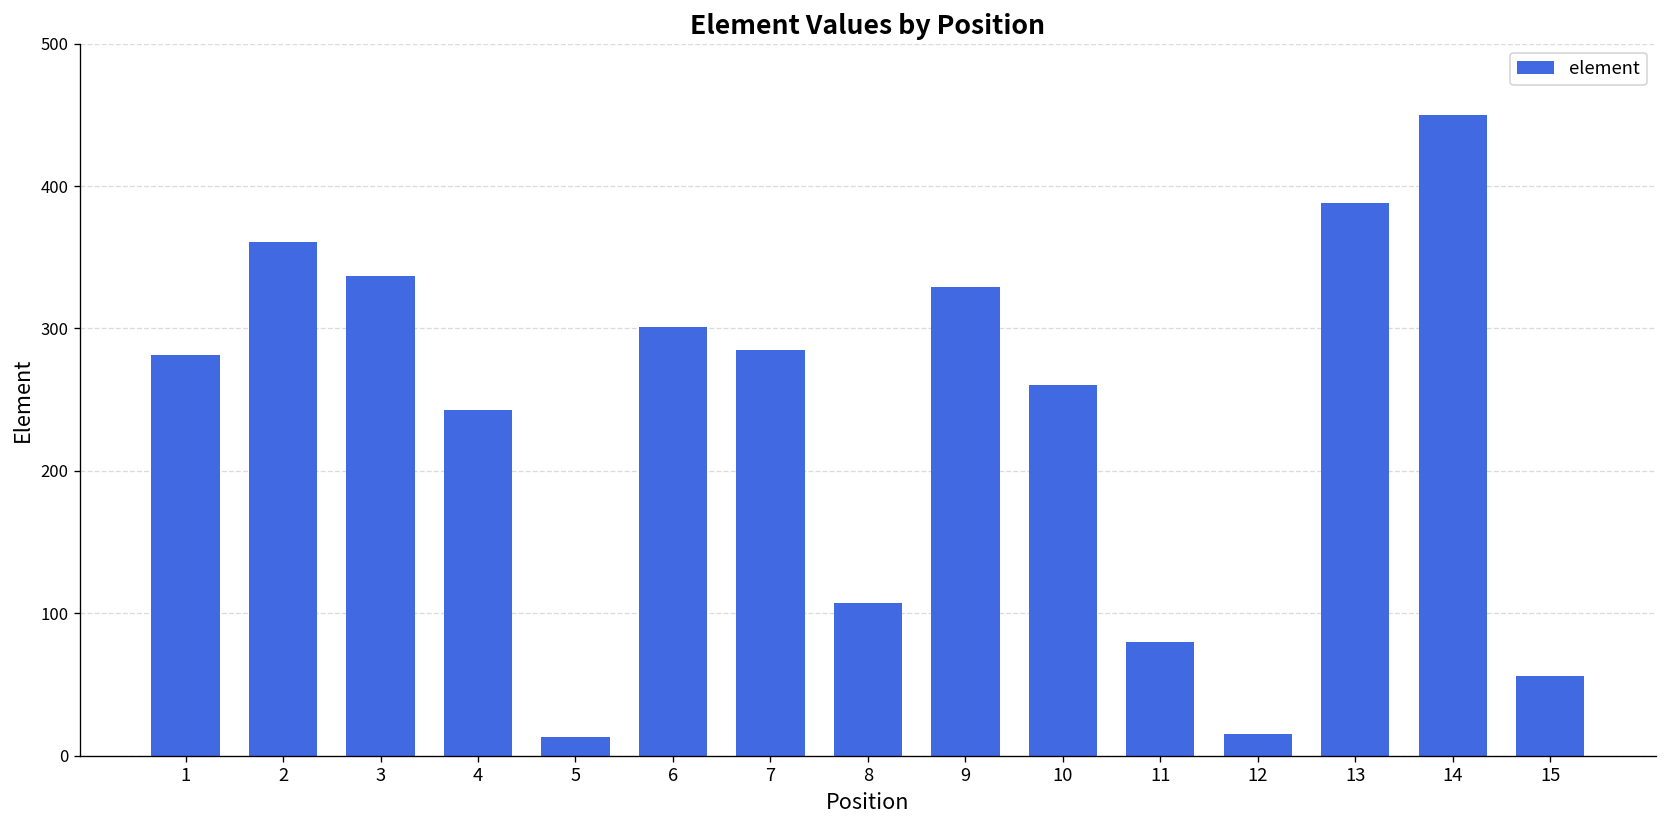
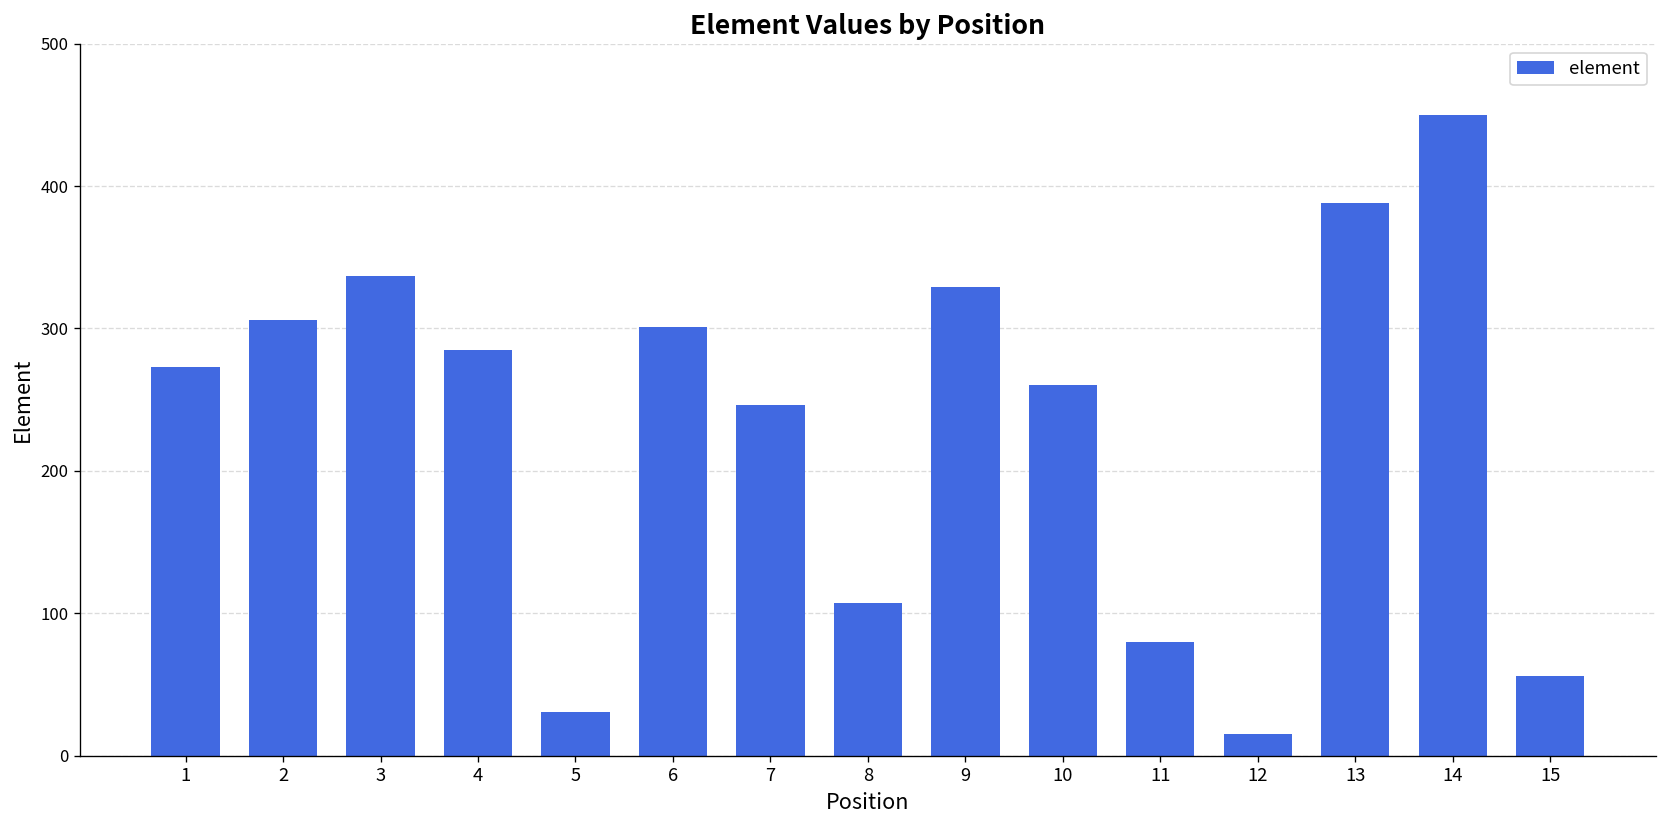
  {
-   "1": 281,
-   "2": 361,
+   "1": 273,
+   "2": 306,
    "3": 337,
-   "4": 243,
-   "5": 13,
+   "4": 285,
+   "5": 31,
    "6": 301,
-   "7": 285,
+   "7": 246,
    "8": 107,
    "9": 329,
    "10": 260,
    "11": 80,
    "12": 15,
    "13": 388,
    "14": 450,
    "15": 56
  }
